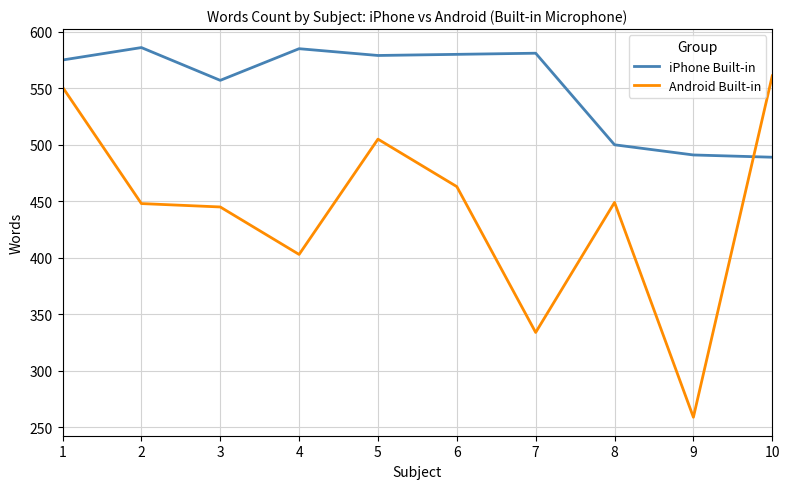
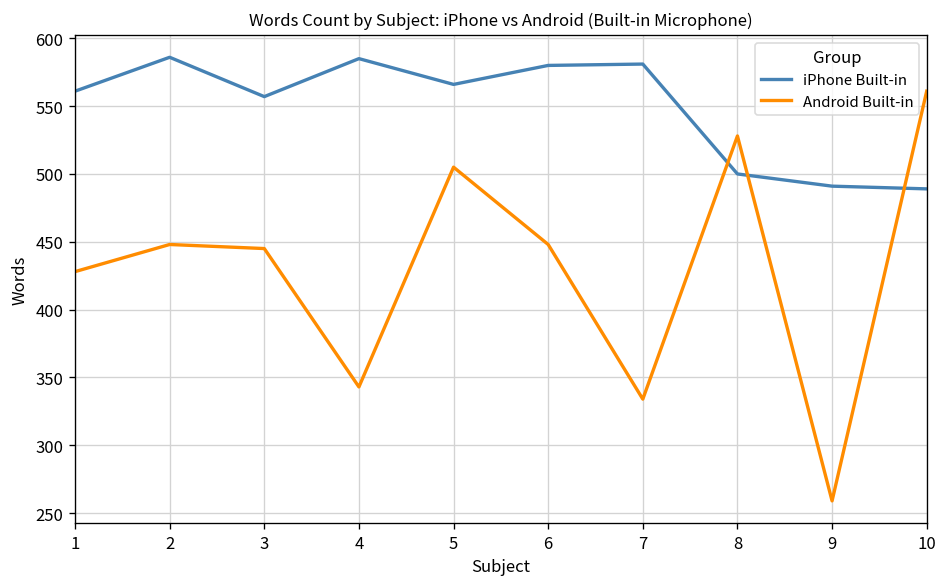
  {
    "iPhone Built-in": {
-     "1": 575,
+     "1": 561,
      "2": 586,
      "3": 557,
      "4": 585,
-     "5": 579,
+     "5": 566,
      "6": 580,
      "7": 581,
      "8": 500,
      "9": 491,
      "10": 489
    },
    "Android Built-in": {
-     "1": 551,
+     "1": 428,
      "2": 448,
      "3": 445,
-     "4": 403,
+     "4": 343,
      "5": 505,
-     "6": 463,
+     "6": 448,
      "7": 334,
-     "8": 449,
+     "8": 528,
      "9": 259,
      "10": 561
    }
  }
